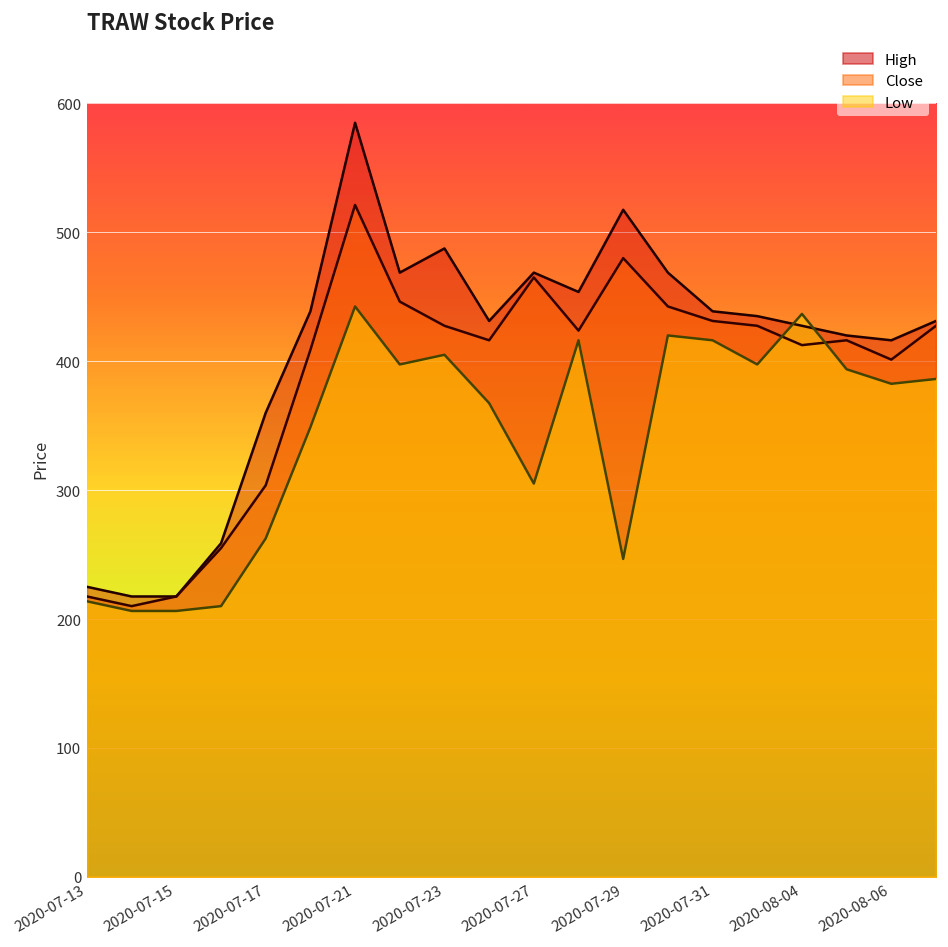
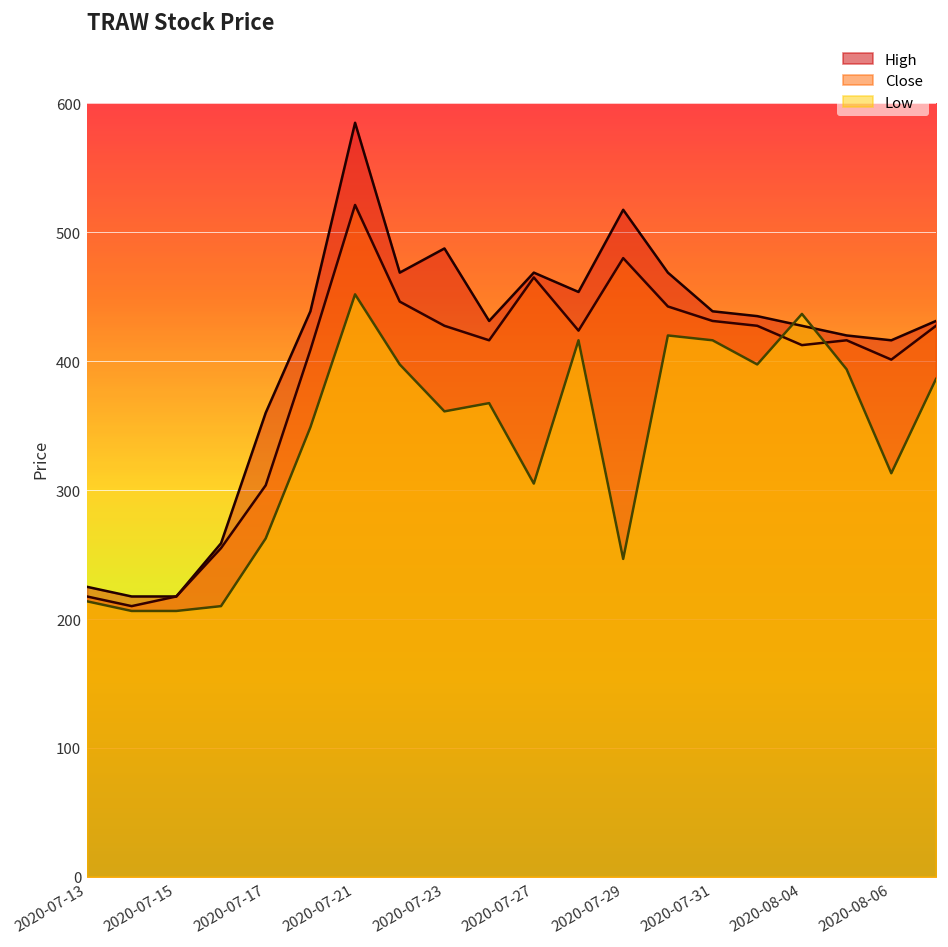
  {
    "Low": {
      "2020-07-13": 214,
      "2020-07-15": 206,
      "2020-07-17": 263,
-     "2020-07-21": 443,
-     "2020-07-23": 405,
+     "2020-07-21": 452,
+     "2020-07-23": 361,
      "2020-07-27": 305,
      "2020-07-29": 247,
      "2020-07-31": 416,
      "2020-08-04": 437,
-     "2020-08-06": 383
+     "2020-08-06": 313
    }
  }
